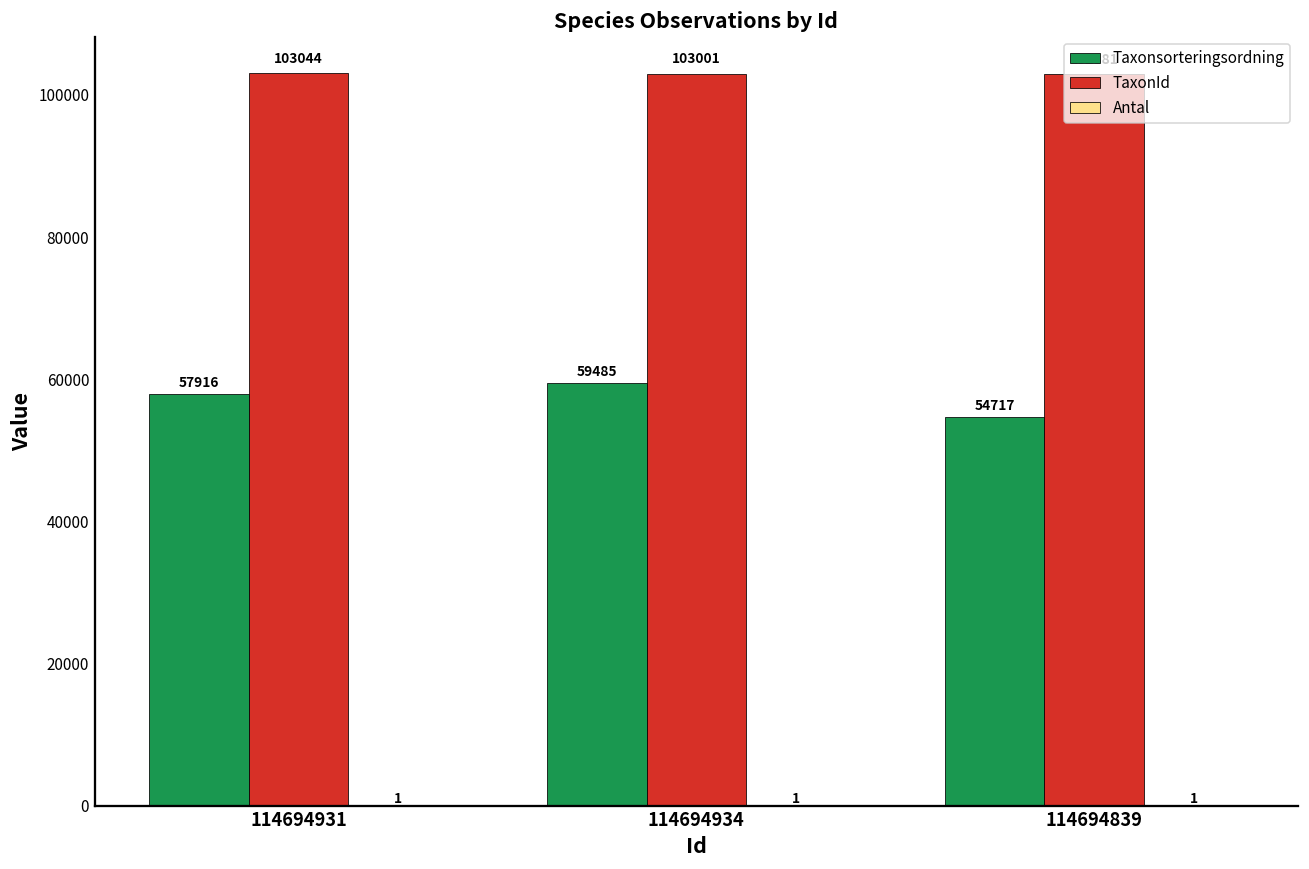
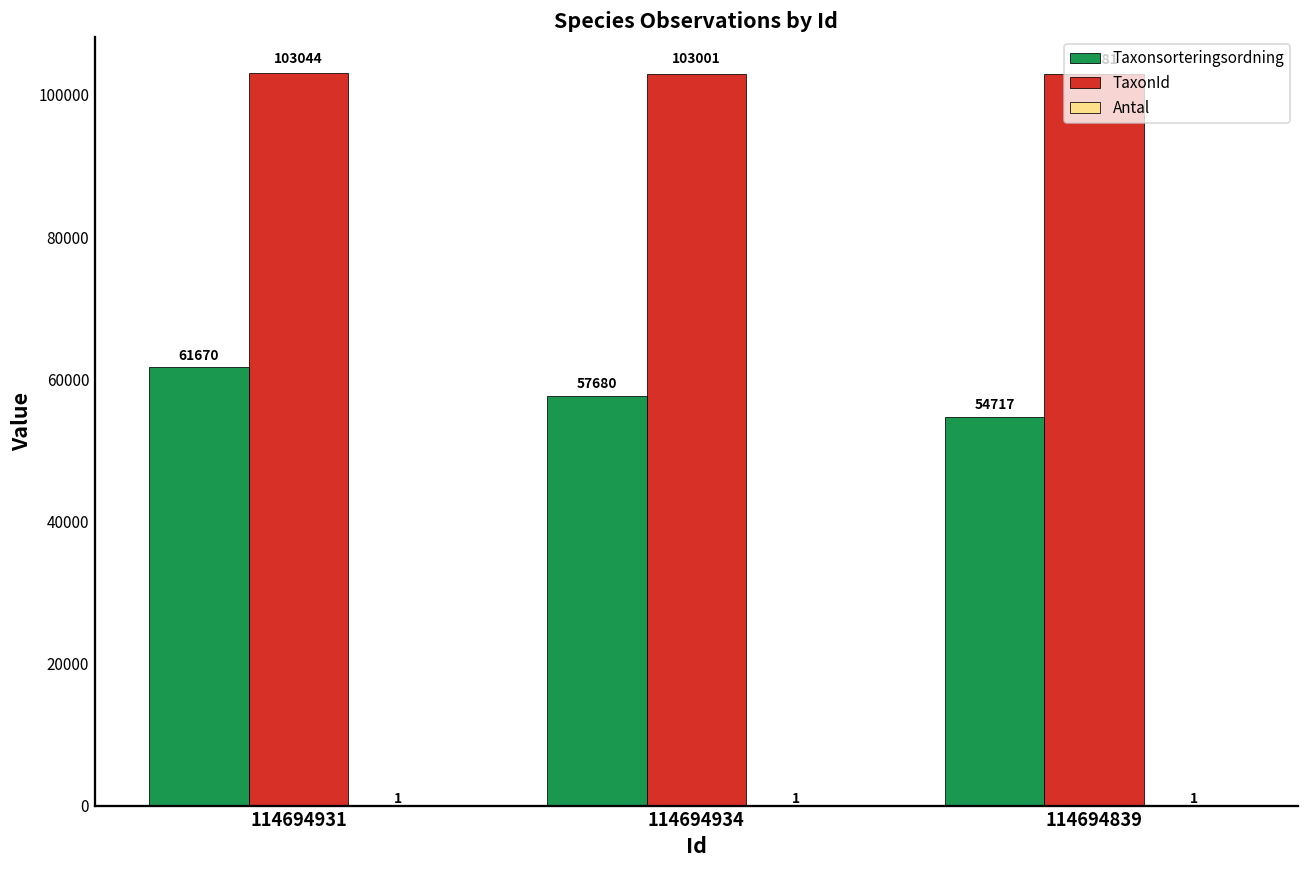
  {
    "Taxonsorteringsordning": {
-     "114694931": 57916,
-     "114694934": 59485,
+     "114694931": 61670,
+     "114694934": 57680,
      "114694839": 54717
    },
    "TaxonId": {
      "114694931": 103044,
      "114694934": 103001
    },
    "Antal": {
      "114694931": 1,
      "114694934": 1,
      "114694839": 1
    }
  }
